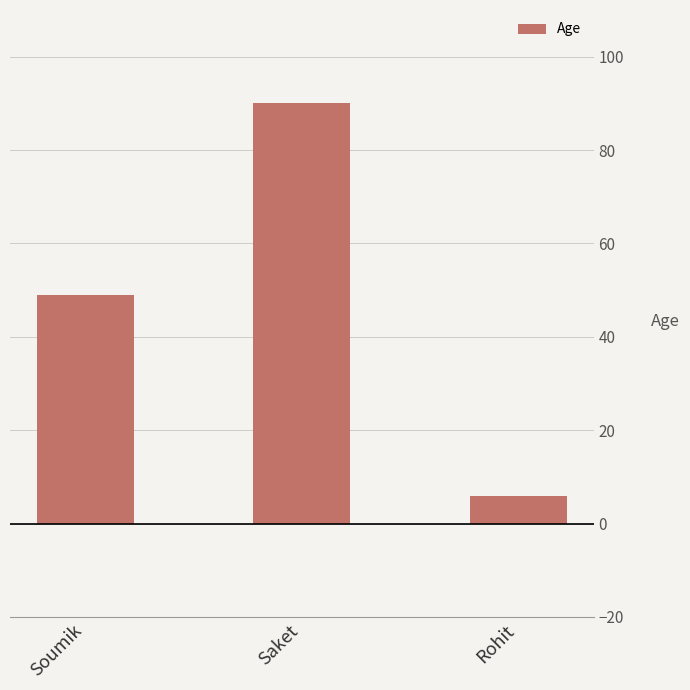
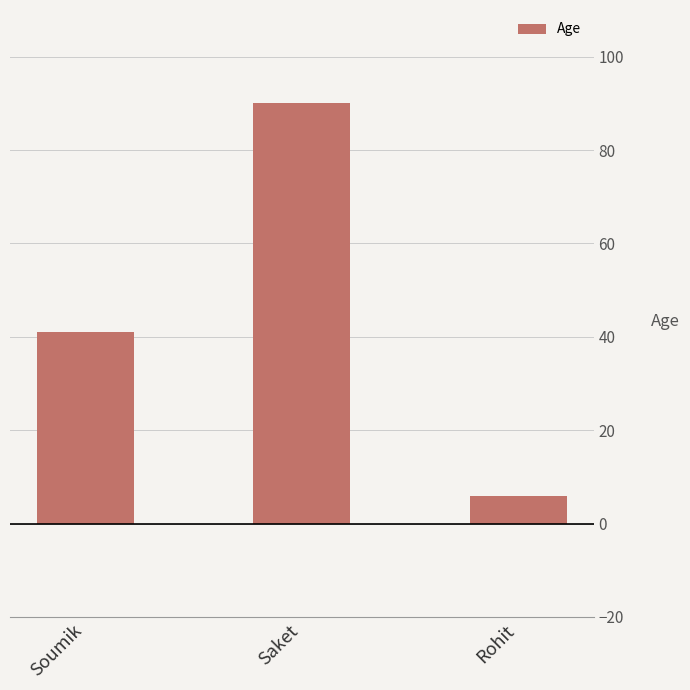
  {
-   "Soumik": 49,
+   "Soumik": 41,
    "Saket": 90,
    "Rohit": 6
  }
